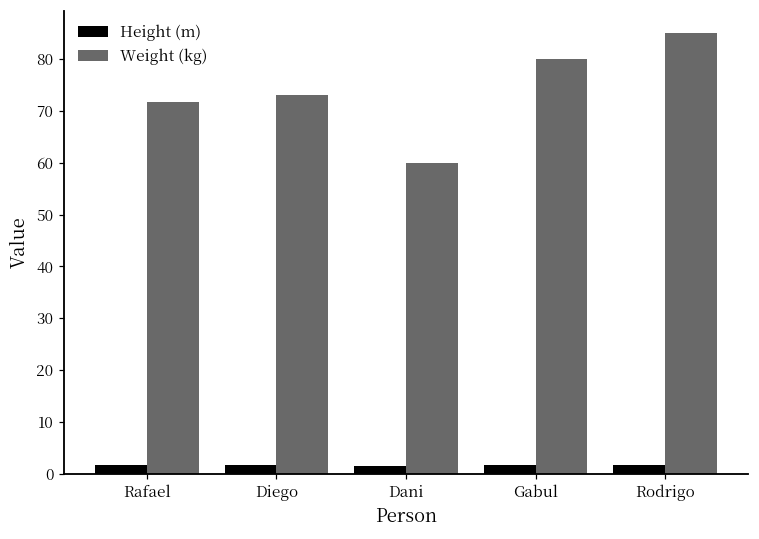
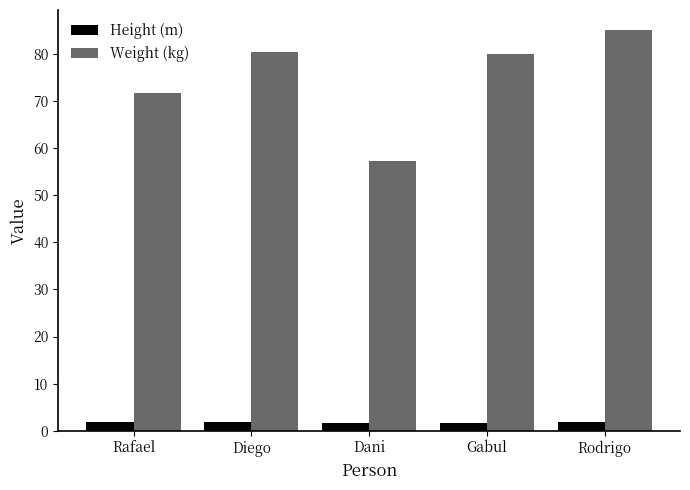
  {
    "Height (m)": {
      "Rafael": 2,
      "Diego": 2,
      "Dani": 2,
      "Gabul": 2,
      "Rodrigo": 2
    },
    "Weight (kg)": {
      "Rafael": 72,
-     "Diego": 73,
-     "Dani": 60,
+     "Diego": 80,
+     "Dani": 57,
      "Gabul": 80,
      "Rodrigo": 85
    }
  }
